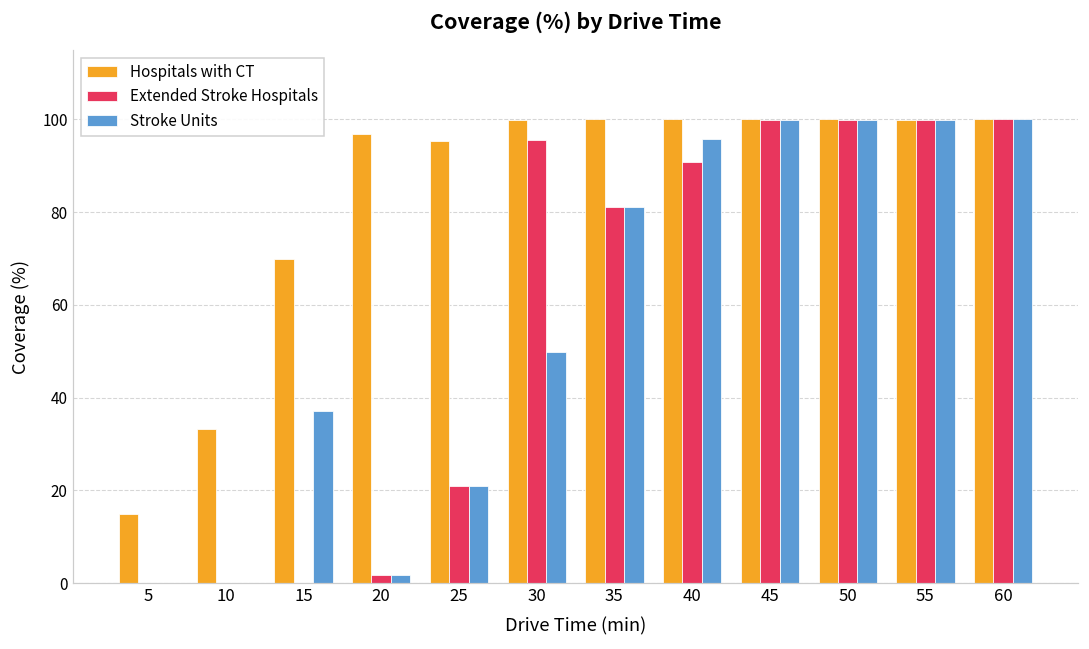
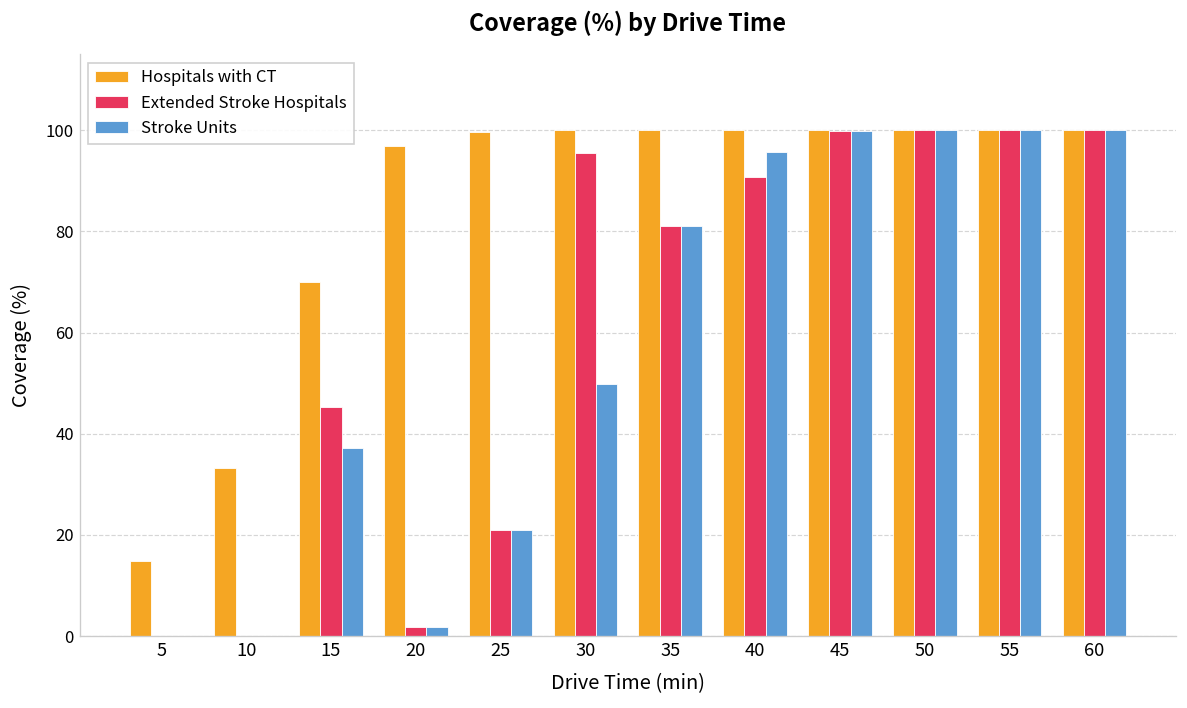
  {
    "Hospitals with CT": {
      "5": 15,
      "10": 33,
      "15": 70,
      "20": 97,
-     "25": 95,
+     "25": 100,
      "30": 100,
      "35": 100,
      "40": 100,
      "45": 100,
      "50": 100,
      "55": 100,
      "60": 100
    },
    "Extended Stroke Hospitals": {
      "5": 0,
      "10": 0,
-     "15": 0,
+     "15": 45,
      "20": 2,
      "25": 21,
      "30": 96,
      "35": 81,
      "40": 91,
      "45": 100,
      "50": 100,
      "55": 100,
      "60": 100
    },
    "Stroke Units": {
      "5": 0,
      "10": 0,
      "15": 37,
      "20": 2,
      "25": 21,
      "30": 50,
      "35": 81,
      "40": 96,
      "45": 100,
      "50": 100,
      "55": 100,
      "60": 100
    }
  }
